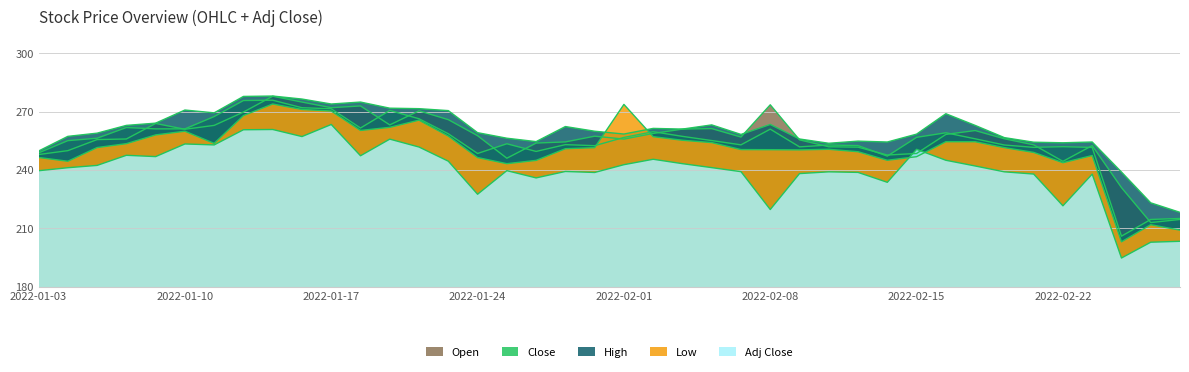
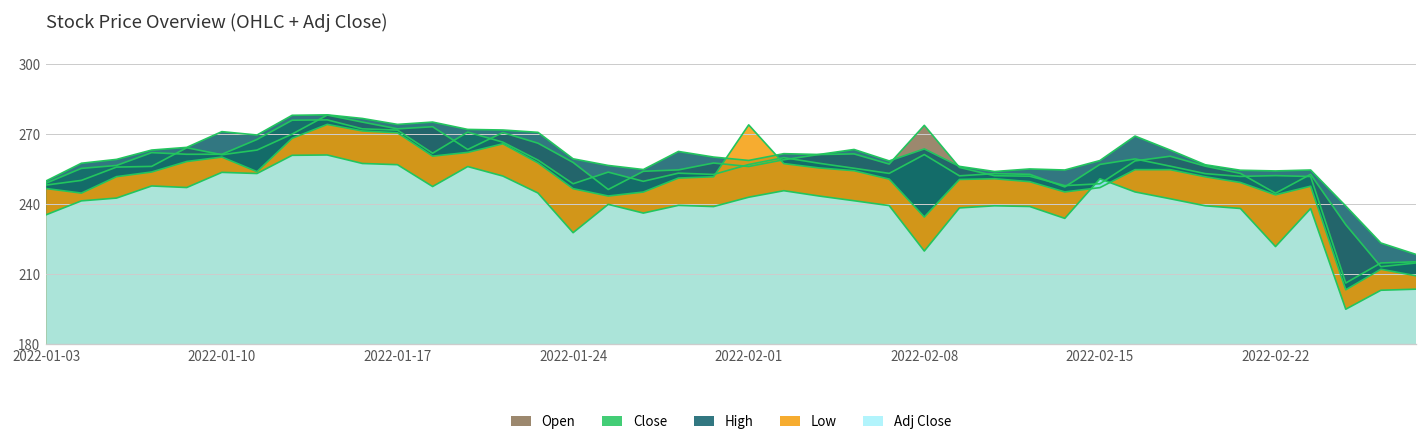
  {
    "Open": {
      "2022-01-24": 258,
      "2022-02-08": 274,
      "2022-02-15": 249
    },
    "Close": {
      "2022-01-24": 249,
      "2022-02-08": 261,
      "2022-02-15": 257,
      "2022-02-22": 252
    },
    "High": {
      "2022-01-10": 271,
      "2022-01-17": 274,
      "2022-01-24": 259,
      "2022-02-01": 259,
      "2022-02-08": 263,
      "2022-02-15": 259,
      "2022-02-22": 254
    },
    "Low": {
      "2022-01-03": 247,
      "2022-01-24": 246,
      "2022-02-01": 274,
-     "2022-02-08": 251,
+     "2022-02-08": 234,
      "2022-02-15": 247
    },
    "Adj Close": {
-     "2022-01-03": 240,
+     "2022-01-03": 235,
      "2022-01-10": 253,
-     "2022-01-17": 263,
+     "2022-01-17": 257,
      "2022-01-24": 228,
      "2022-02-01": 243,
      "2022-02-08": 220,
      "2022-02-15": 251,
      "2022-02-22": 222
    }
  }
